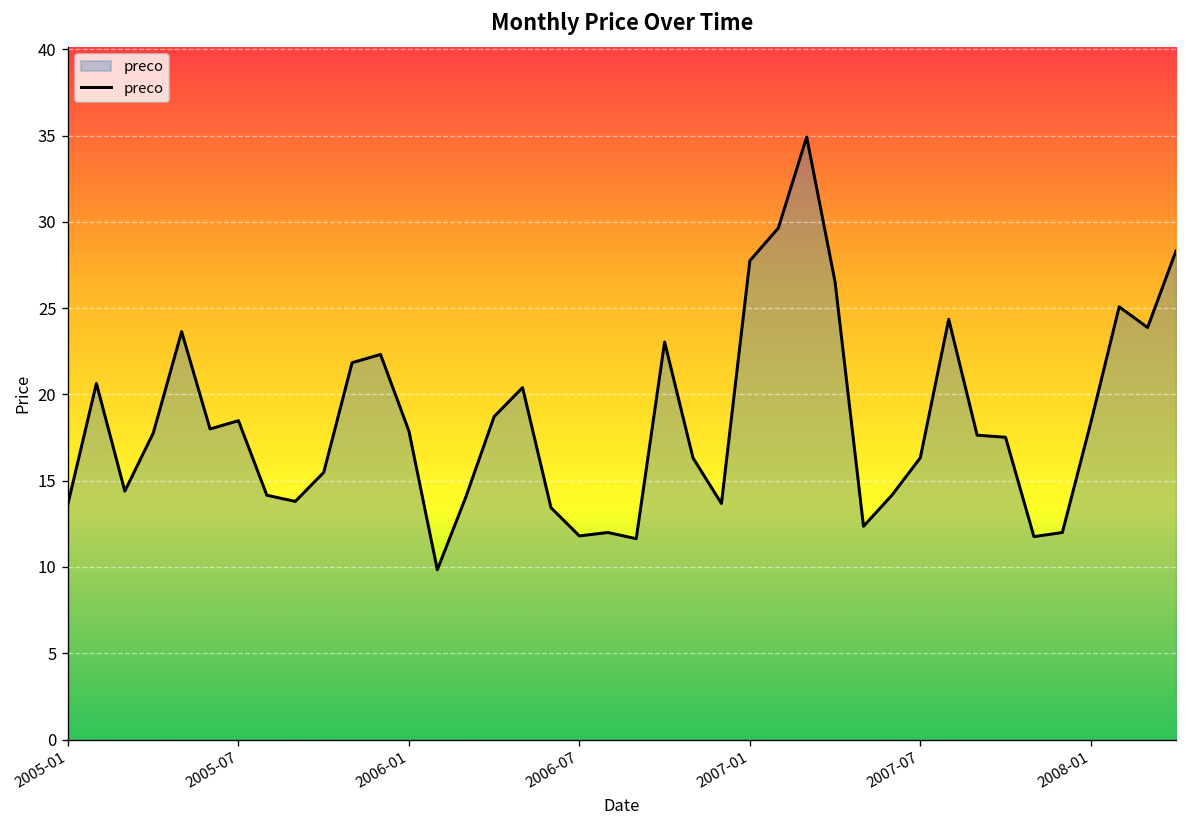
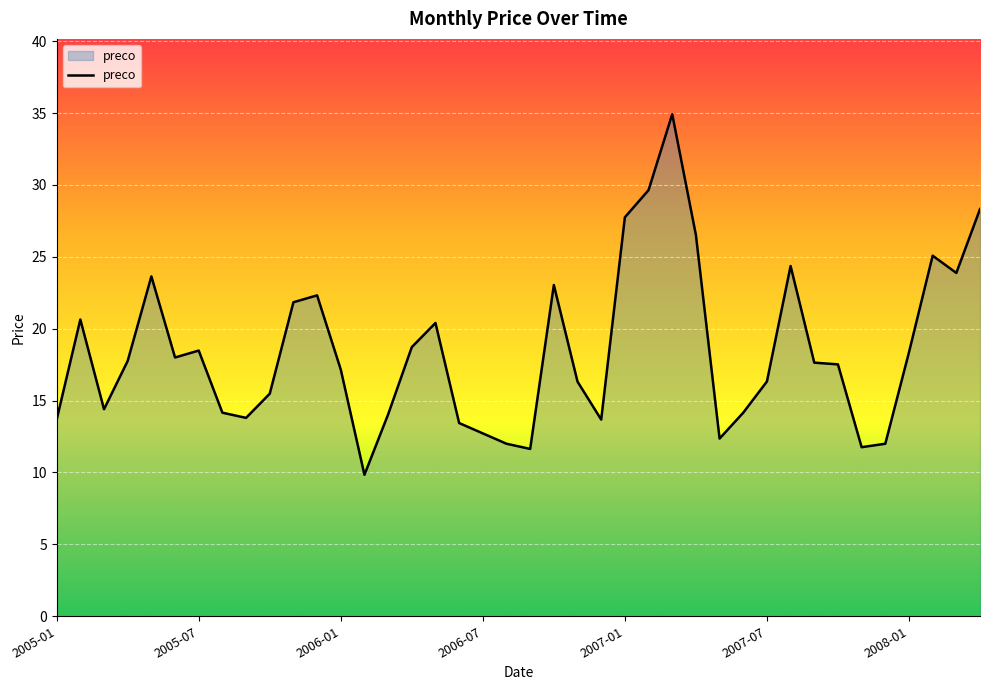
  {
    "2005-01": 13.7,
    "2005-07": 18.5,
-   "2006-01": 17.9,
-   "2006-07": 11.8,
+   "2006-01": 17.2,
+   "2006-07": 12.7,
    "2007-01": 27.8,
    "2007-07": 16.3,
    "2008-01": 18.4
  }
